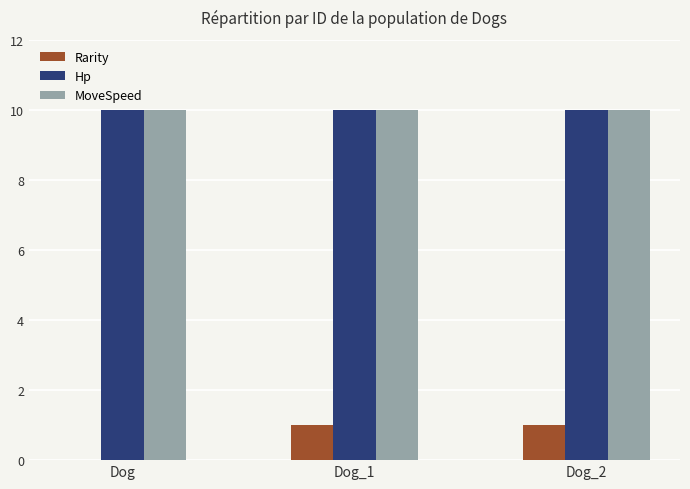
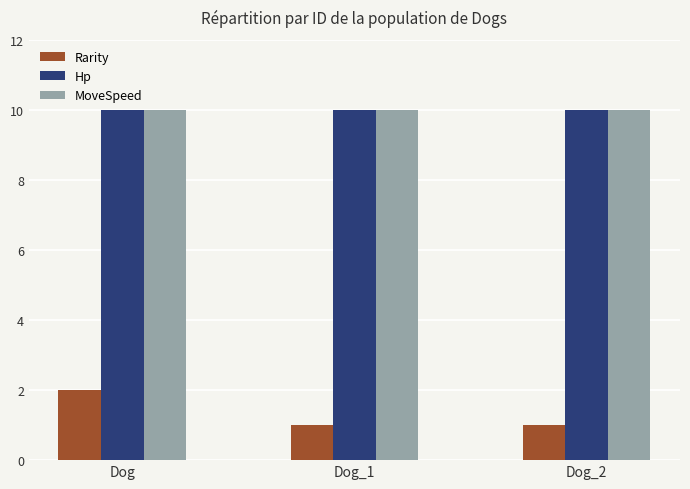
  {
    "Rarity": {
-     "Dog": 0,
+     "Dog": 2,
      "Dog_1": 1,
      "Dog_2": 1
    },
    "Hp": {
      "Dog": 10,
      "Dog_1": 10,
      "Dog_2": 10
    },
    "MoveSpeed": {
      "Dog": 10,
      "Dog_1": 10,
      "Dog_2": 10
    }
  }
